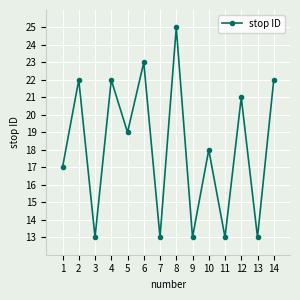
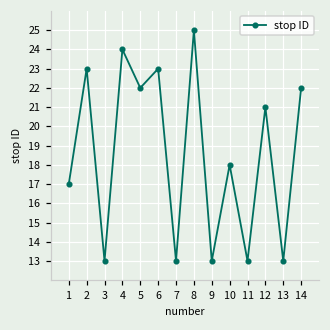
  {
    "1": 17,
-   "2": 22,
+   "2": 23,
    "3": 13,
-   "4": 22,
-   "5": 19,
+   "4": 24,
+   "5": 22,
    "6": 23,
    "7": 13,
    "8": 25,
    "9": 13,
    "10": 18,
    "11": 13,
    "12": 21,
    "13": 13,
    "14": 22
  }
